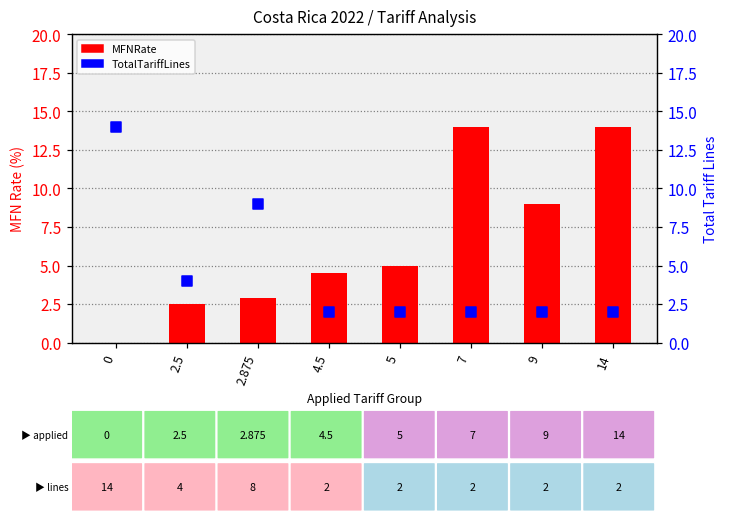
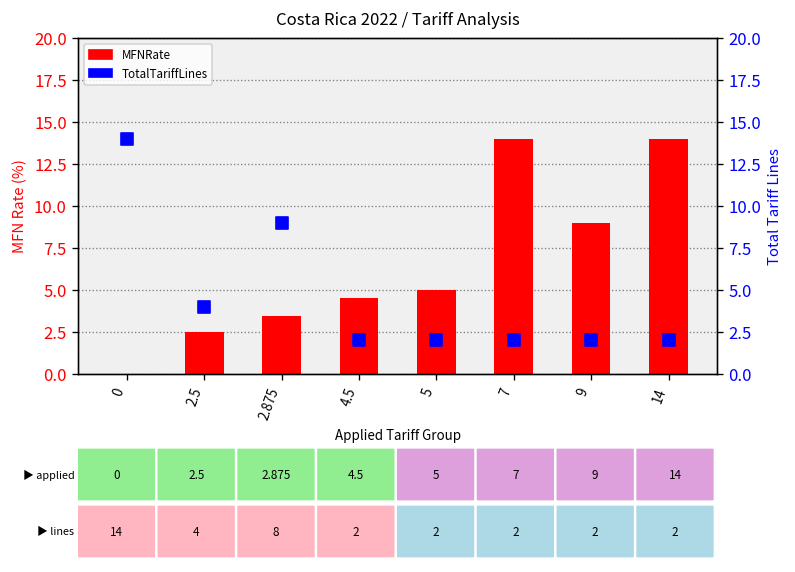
  {
    "MFNRate": {
      "0": 0.0,
      "2.5": 2.5,
-     "2.875": 2.9,
+     "2.875": 3.5,
      "4.5": 4.5,
      "5": 5.0,
      "7": 14.0,
      "9": 9.0,
      "14": 14.0
    }
  }
